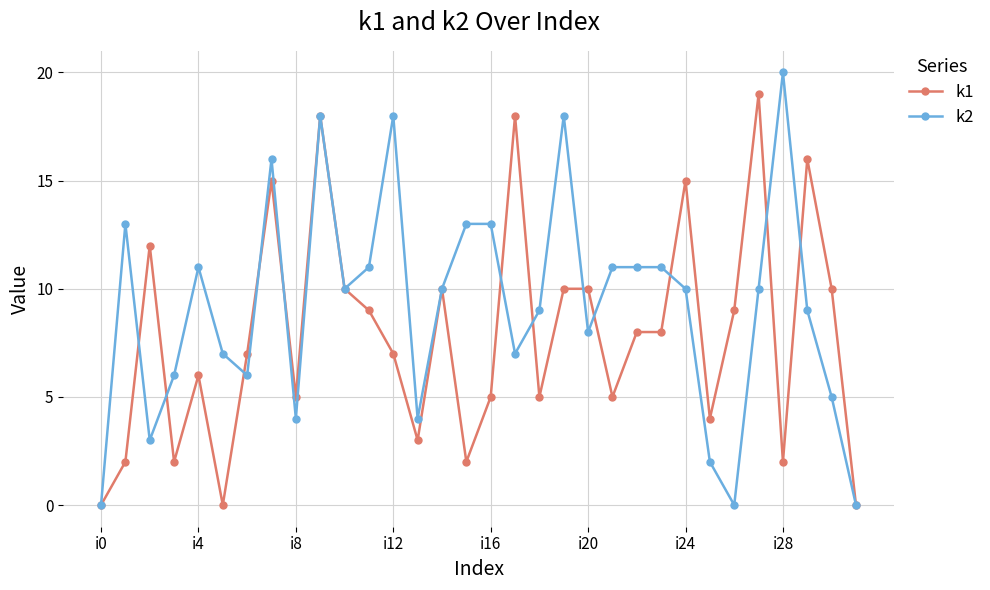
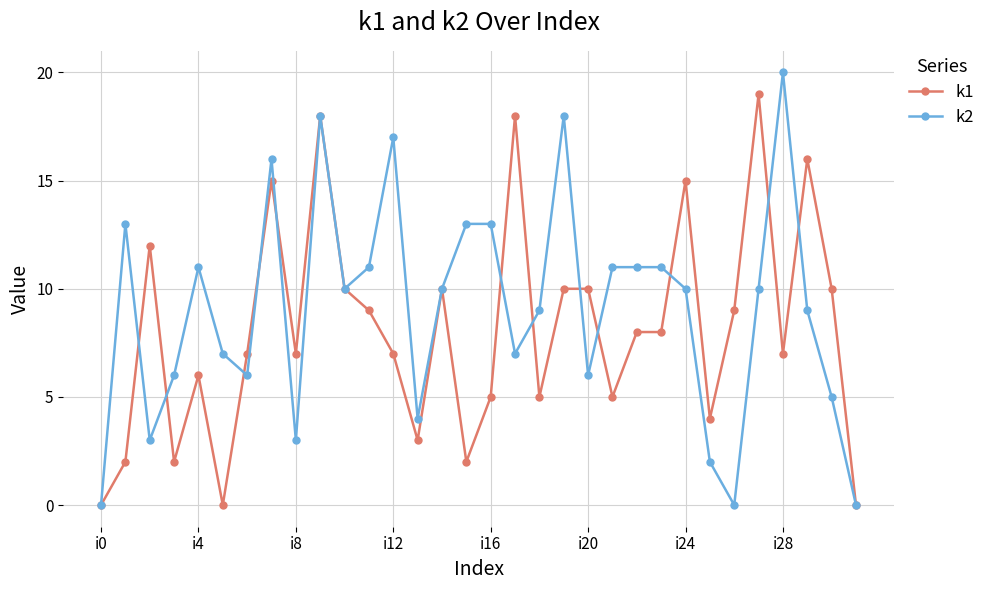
  {
    "k1": {
      "i4": 6,
-     "i8": 5,
+     "i8": 7,
      "i12": 7,
      "i16": 5,
      "i20": 10,
      "i24": 15,
-     "i28": 2
+     "i28": 7
    },
    "k2": {
      "i4": 11,
-     "i8": 4,
-     "i12": 18,
+     "i8": 3,
+     "i12": 17,
      "i16": 13,
-     "i20": 8,
+     "i20": 6,
      "i24": 10,
      "i28": 20
    }
  }
